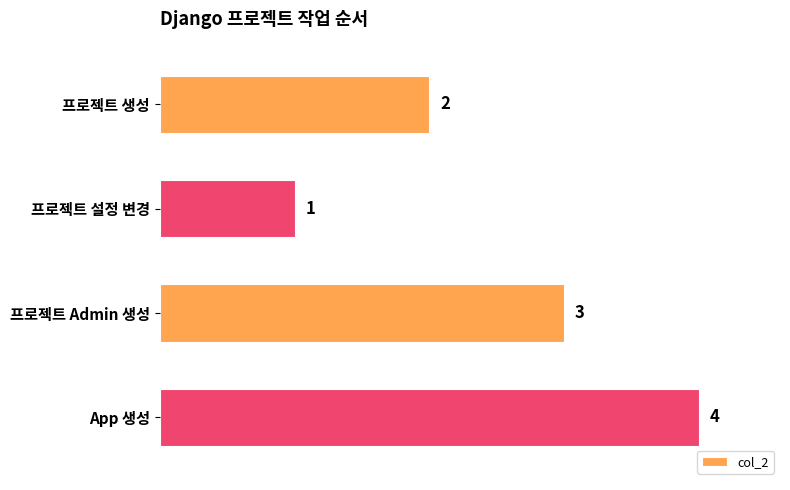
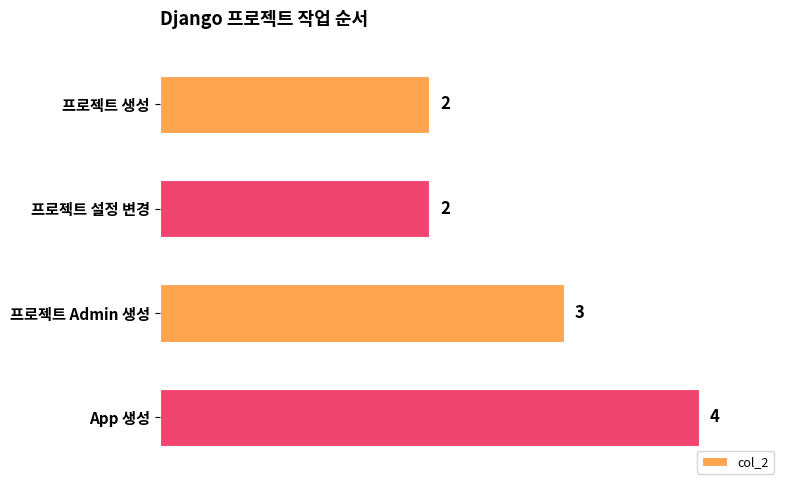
  {
    "프로젝트 생성": 2,
-   "프로젝트 설정 변경": 1,
+   "프로젝트 설정 변경": 2,
    "프로젝트 Admin 생성": 3,
    "App 생성": 4
  }
